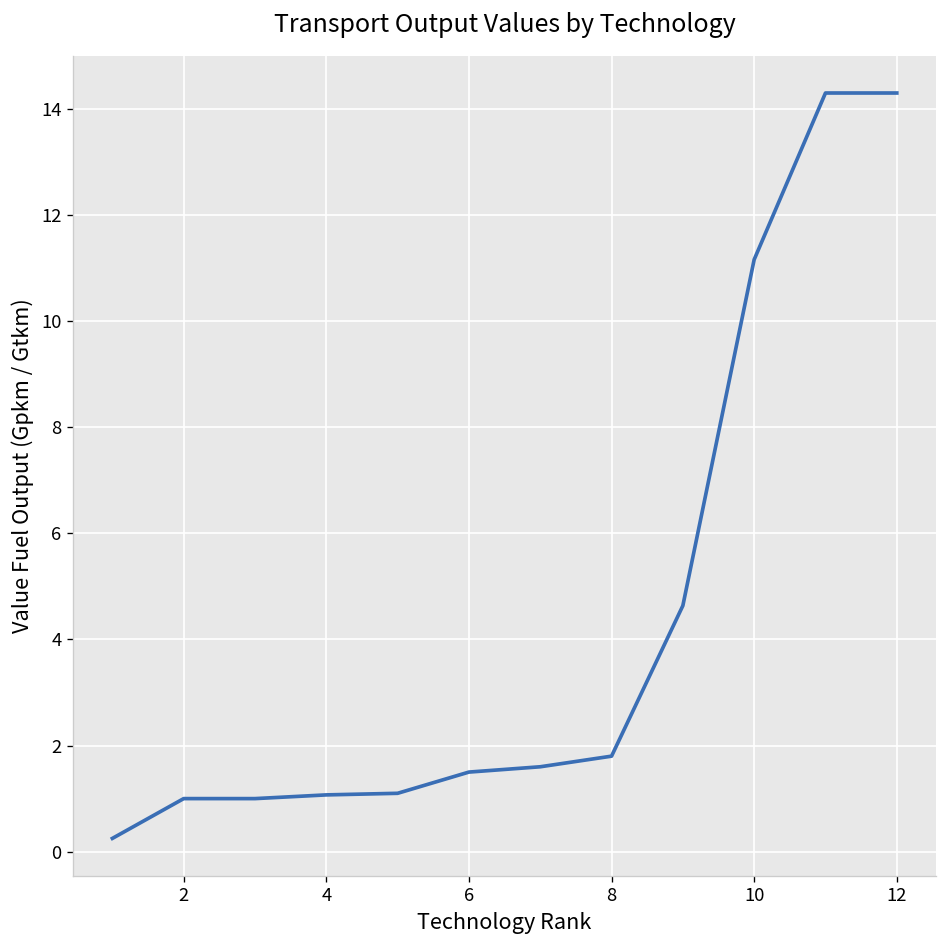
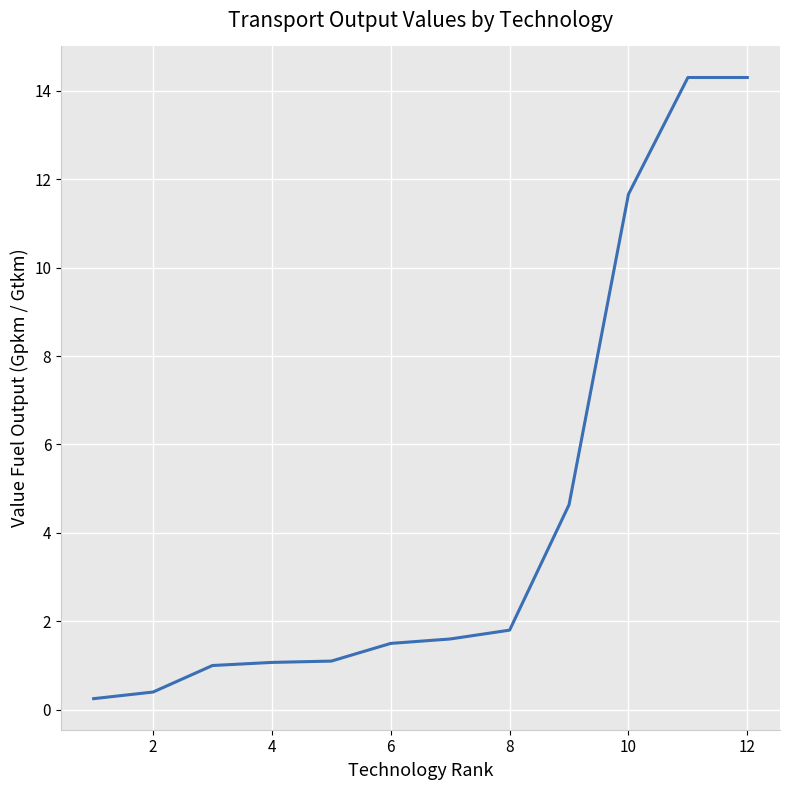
  {
-   "2": 1.0,
+   "2": 0.4,
    "4": 1.1,
    "6": 1.5,
    "8": 1.8,
-   "10": 11.2,
+   "10": 11.7,
    "12": 14.3
  }
